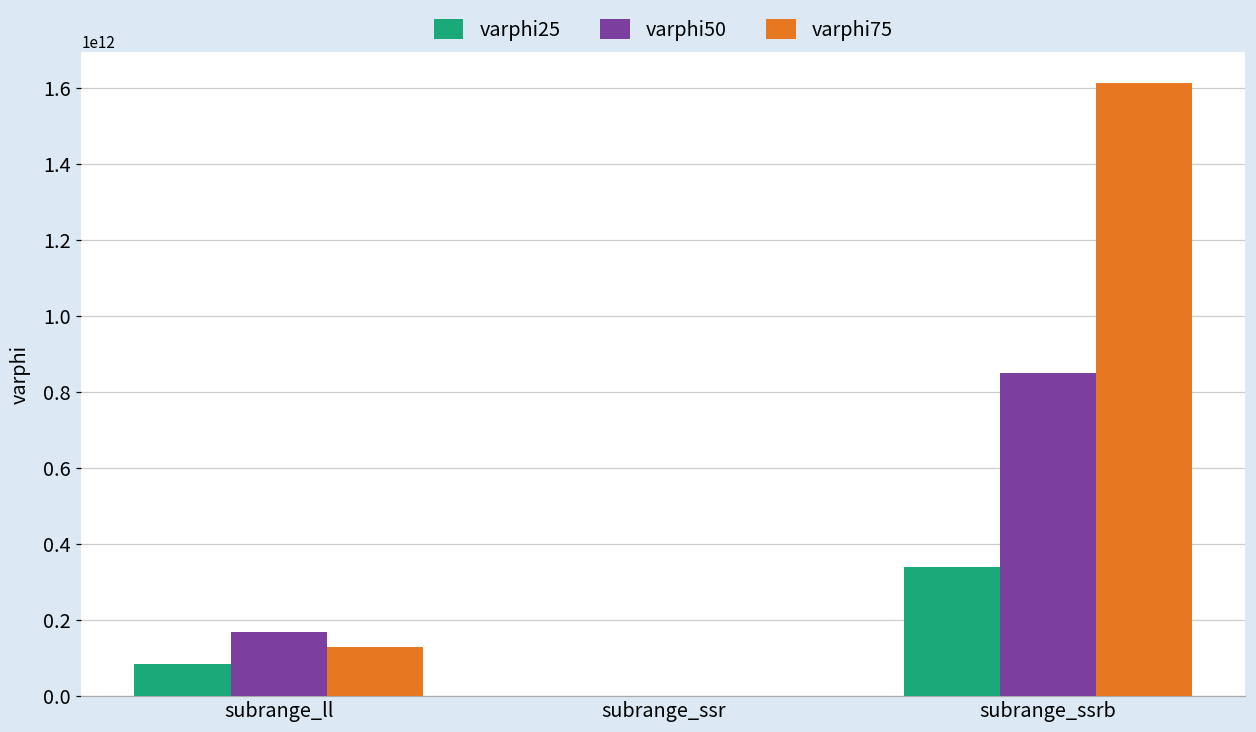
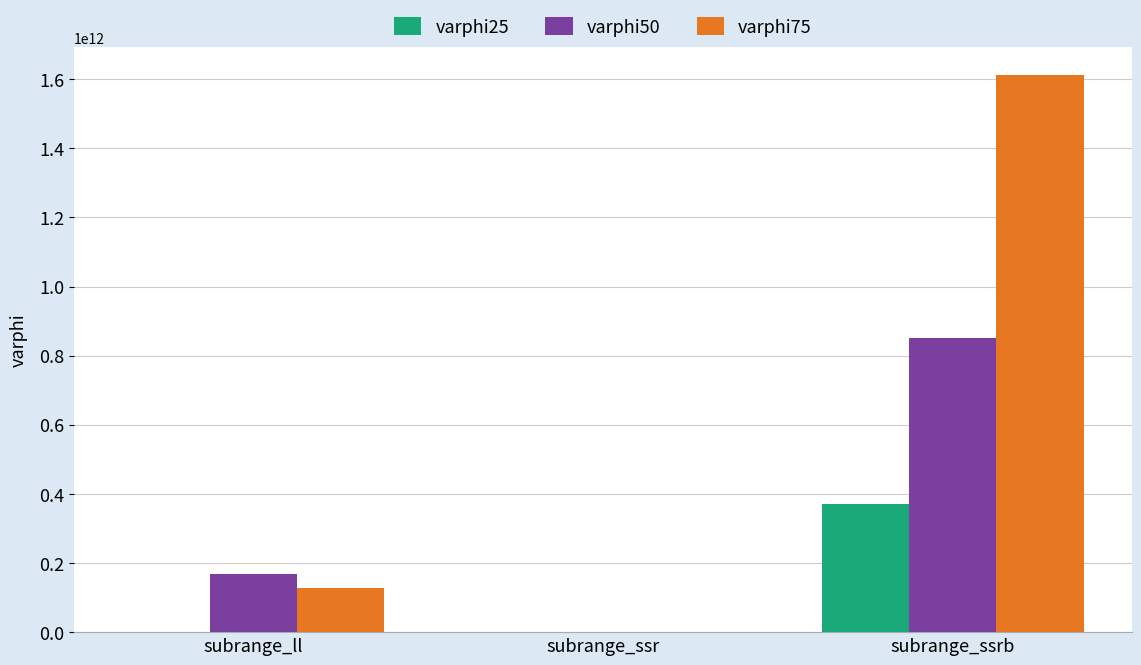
  {
    "varphi25": {
-     "subrange_ll": 80000000000,
-     "subrange_ssrb": 340000000000
+     "subrange_ll": 0,
+     "subrange_ssrb": 370000000000
    },
    "varphi50": {
      "subrange_ll": 170000000000,
      "subrange_ssrb": 850000000000
    },
    "varphi75": {
      "subrange_ll": 130000000000,
      "subrange_ssrb": 1610000000000
    }
  }
